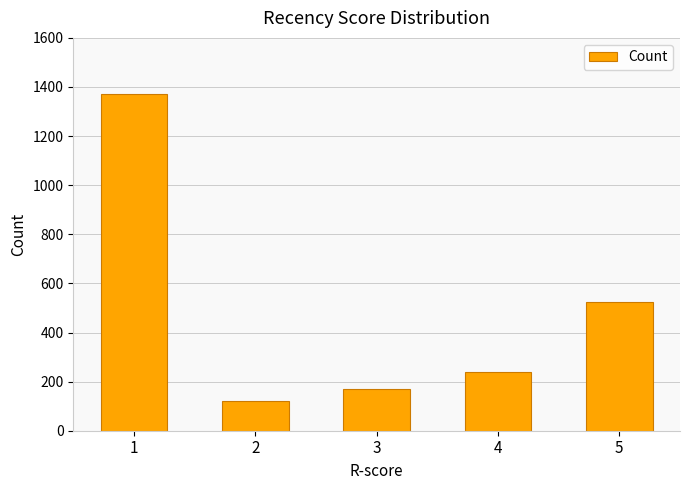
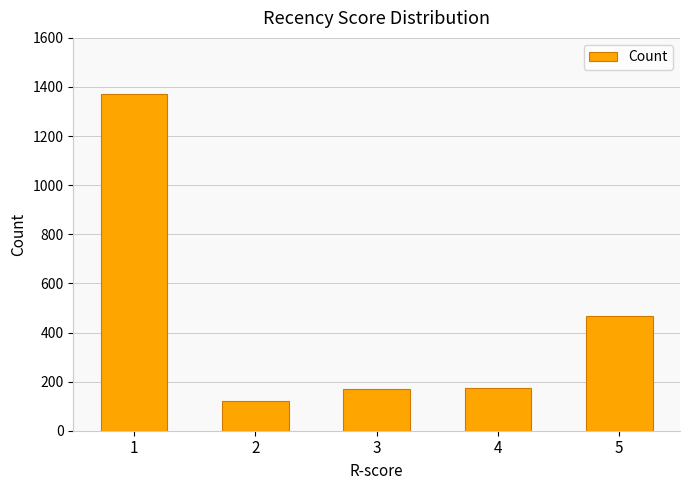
  {
    "1": 1370,
    "2": 120,
    "3": 170,
-   "4": 240,
-   "5": 520
+   "4": 180,
+   "5": 470
  }
